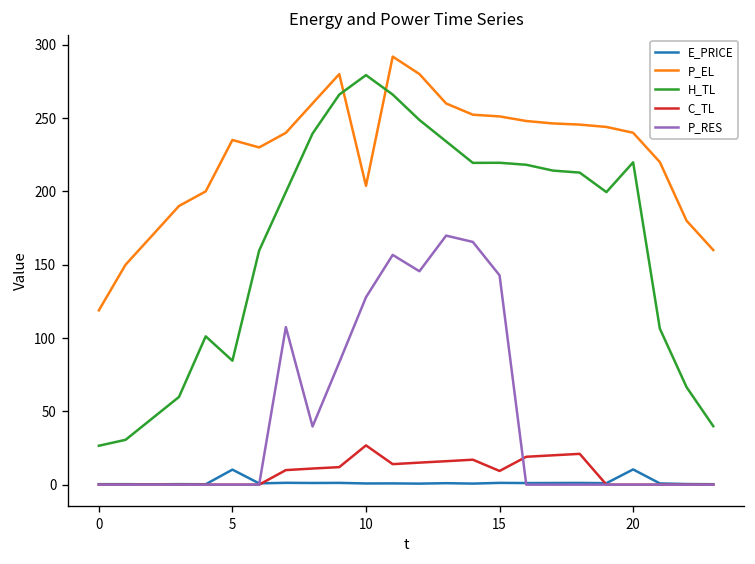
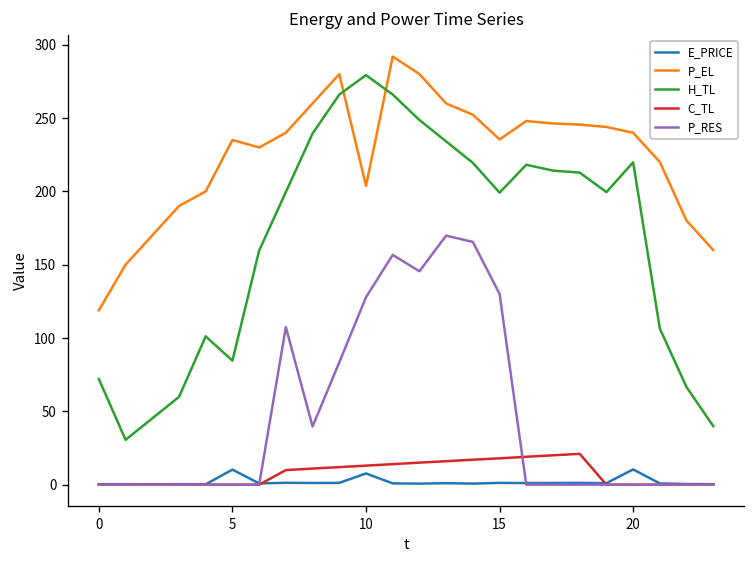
  {
    "E_PRICE": {
      "5": 10,
-     "10": 1,
+     "10": 8,
      "15": 1,
      "20": 10
    },
    "P_EL": {
      "0": 119,
      "5": 235,
      "10": 204,
-     "15": 251,
+     "15": 235,
      "20": 240
    },
    "H_TL": {
-     "0": 27,
+     "0": 72,
      "5": 85,
      "10": 279,
-     "15": 220,
+     "15": 199,
      "20": 220
    },
    "C_TL": {
-     "10": 27,
-     "15": 9
+     "10": 13,
+     "15": 18
    },
    "P_RES": {
      "10": 128,
-     "15": 143
+     "15": 130
    }
  }
